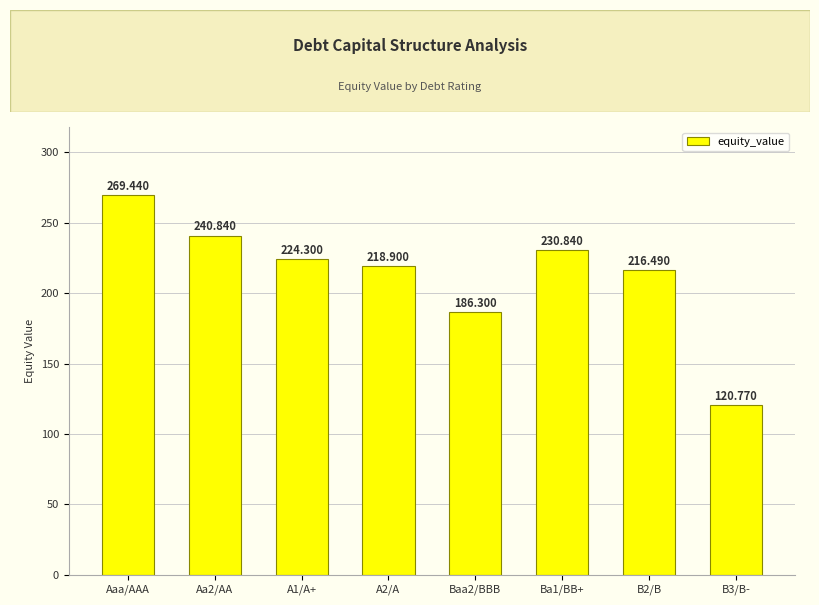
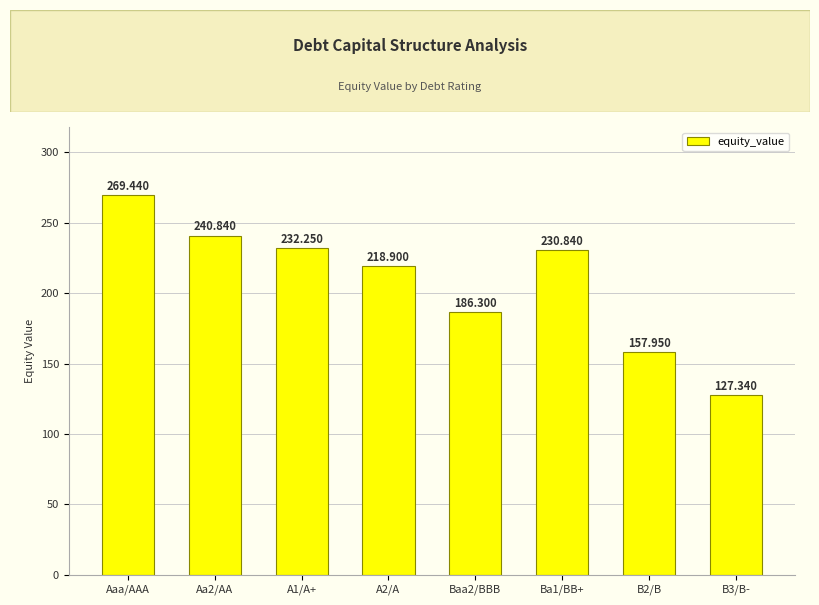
  {
    "Aaa/AAA": 269.440,
    "Aa2/AA": 240.840,
-   "A1/A+": 224.300,
+   "A1/A+": 232.250,
    "A2/A": 218.900,
    "Baa2/BBB": 186.300,
    "Ba1/BB+": 230.840,
-   "B2/B": 216.490,
-   "B3/B-": 120.770
+   "B2/B": 157.950,
+   "B3/B-": 127.340
  }
